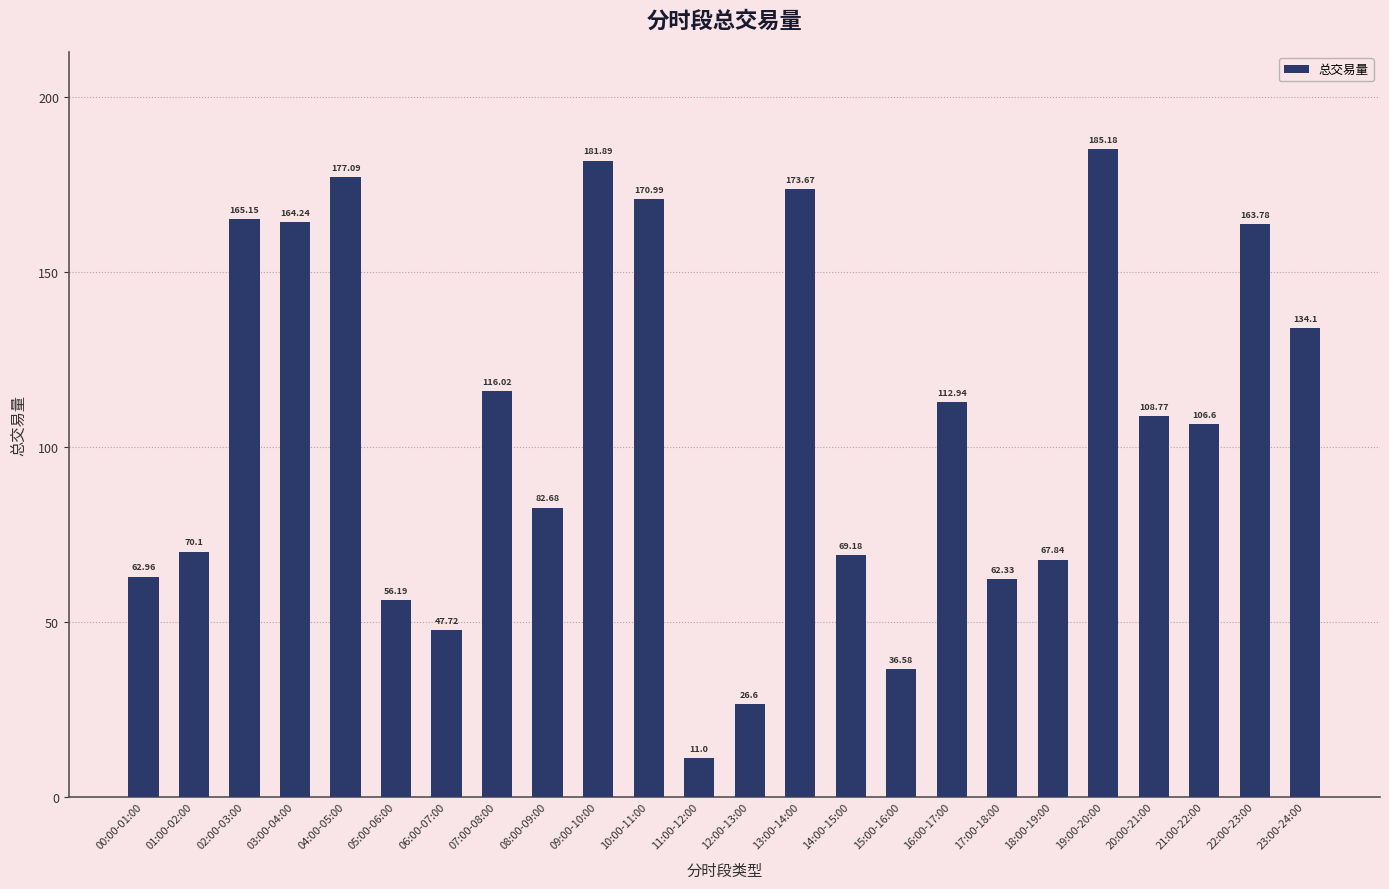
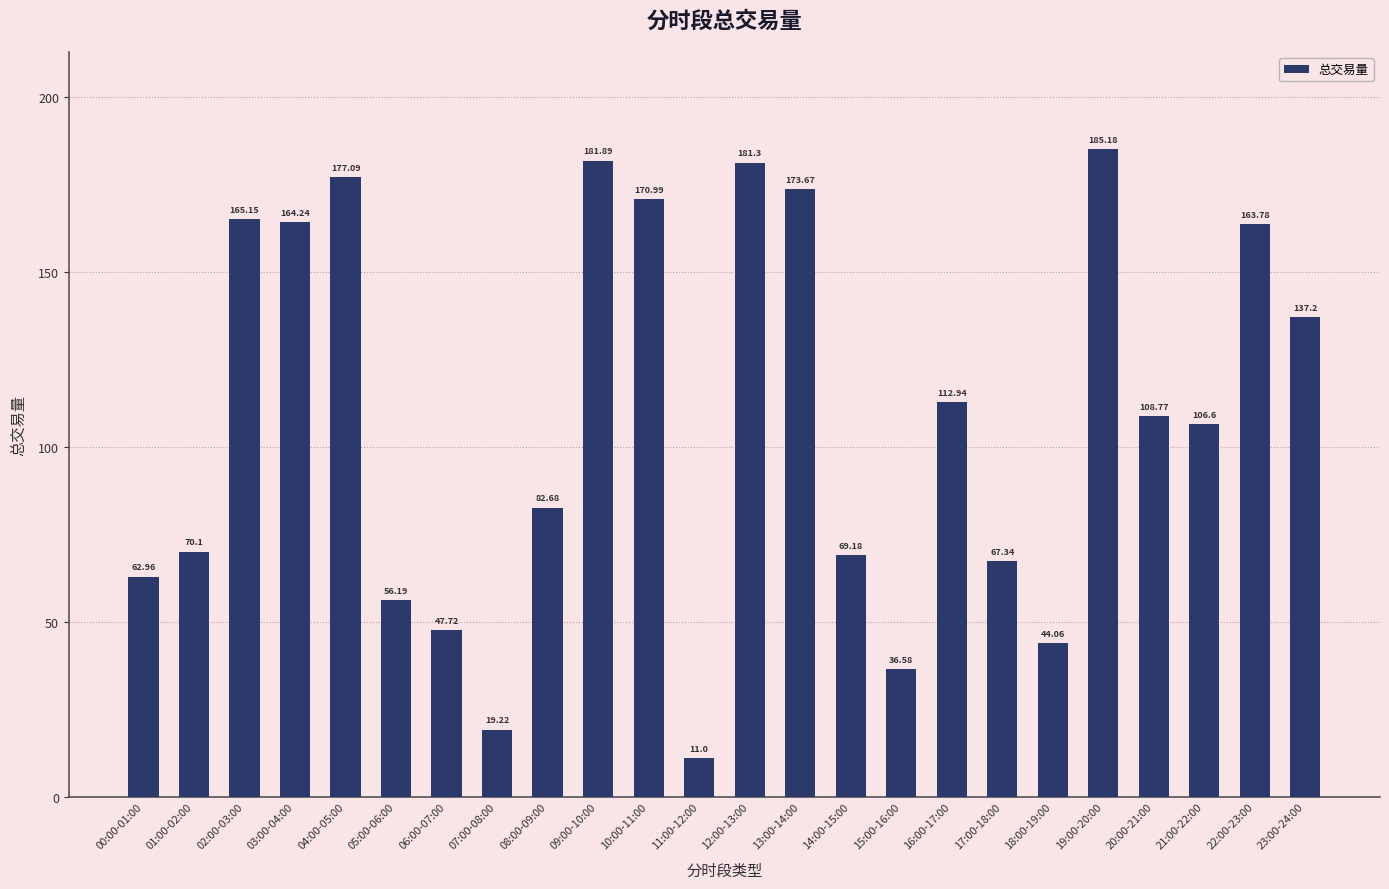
  {
    "00:00-01:00": 62.96,
    "01:00-02:00": 70.1,
    "02:00-03:00": 165.15,
    "03:00-04:00": 164.24,
    "04:00-05:00": 177.09,
    "05:00-06:00": 56.19,
    "06:00-07:00": 47.72,
-   "07:00-08:00": 116.02,
+   "07:00-08:00": 19.22,
    "08:00-09:00": 82.68,
    "09:00-10:00": 181.89,
    "10:00-11:00": 170.99,
    "11:00-12:00": 11.0,
-   "12:00-13:00": 26.6,
+   "12:00-13:00": 181.3,
    "13:00-14:00": 173.67,
    "14:00-15:00": 69.18,
    "15:00-16:00": 36.58,
    "16:00-17:00": 112.94,
-   "17:00-18:00": 62.33,
-   "18:00-19:00": 67.84,
+   "17:00-18:00": 67.34,
+   "18:00-19:00": 44.06,
    "19:00-20:00": 185.18,
    "20:00-21:00": 108.77,
    "21:00-22:00": 106.6,
    "22:00-23:00": 163.78,
-   "23:00-24:00": 134.1
+   "23:00-24:00": 137.2
  }
